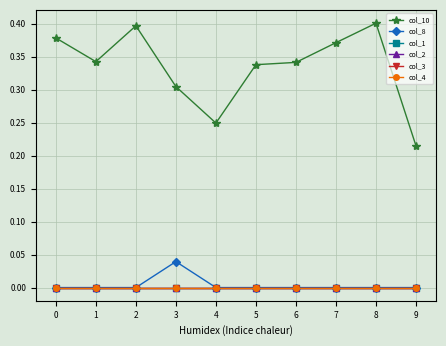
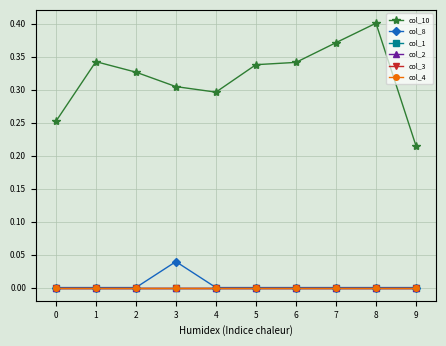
  {
    "col_10": {
-     "0": 0.38,
+     "0": 0.25,
      "1": 0.34,
-     "2": 0.40,
+     "2": 0.33,
      "3": 0.30,
-     "4": 0.25,
+     "4": 0.30,
      "5": 0.34,
      "6": 0.34,
      "7": 0.37,
      "8": 0.40,
      "9": 0.21
    },
    "col_8": {
      "3": 0.04
    },
    "col_4": {
      "3": 0.00
    }
  }
